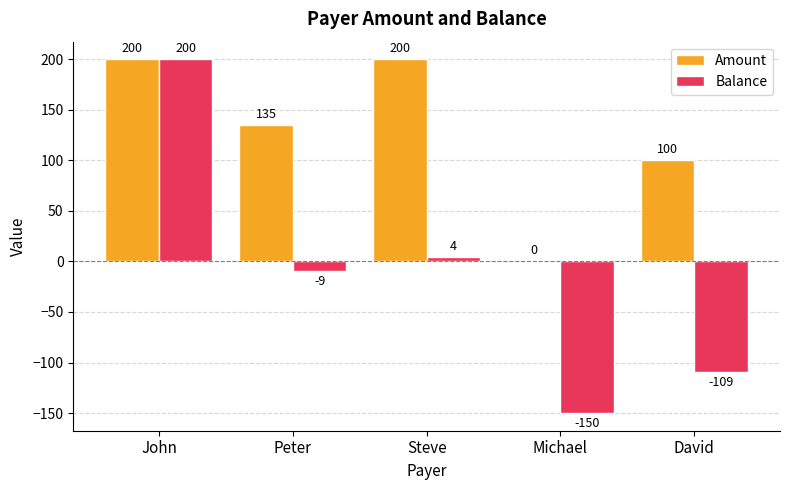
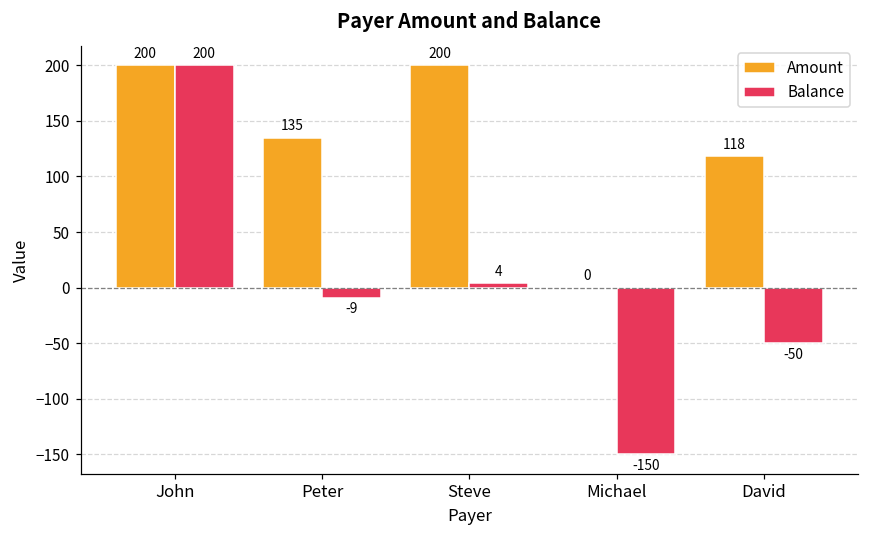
  {
    "Amount": {
      "John": 200,
      "Peter": 135,
      "Steve": 200,
      "Michael": 0,
-     "David": 100
+     "David": 118
    },
    "Balance": {
      "John": 200,
      "Peter": -9,
      "Steve": 4,
      "Michael": -150,
-     "David": -109
+     "David": -50
    }
  }
